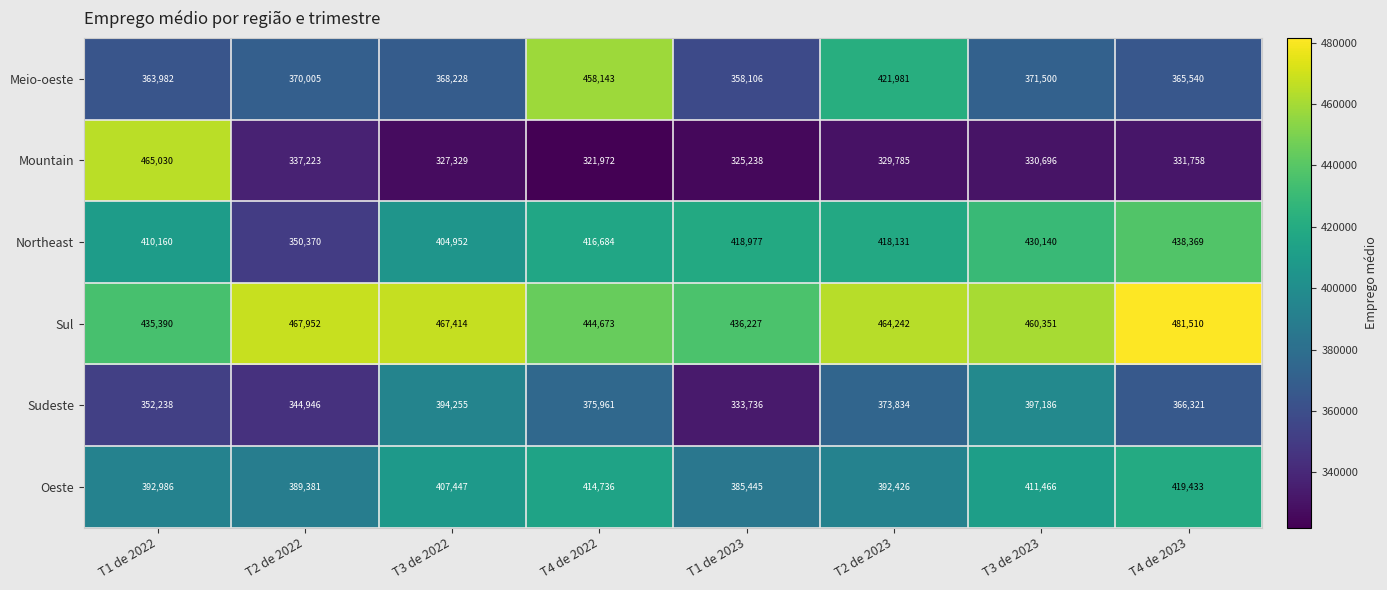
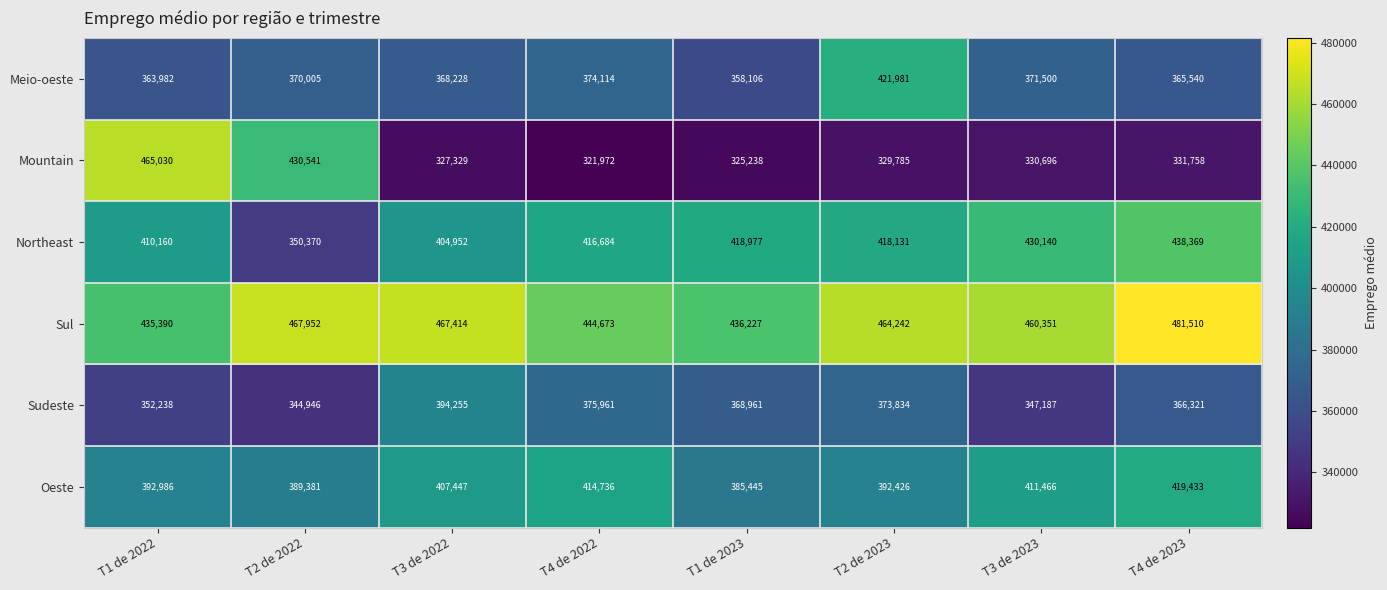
  {
    "Meio-oeste": {
      "T1 de 2022": "363,982",
      "T2 de 2022": "370,005",
      "T3 de 2022": "368,228",
-     "T4 de 2022": "458,143",
+     "T4 de 2022": "374,114",
      "T1 de 2023": "358,106",
      "T2 de 2023": "421,981",
      "T3 de 2023": "371,500",
      "T4 de 2023": "365,540"
    },
    "Mountain": {
      "T1 de 2022": "465,030",
-     "T2 de 2022": "337,223",
+     "T2 de 2022": "430,541",
      "T3 de 2022": "327,329",
      "T4 de 2022": "321,972",
      "T1 de 2023": "325,238",
      "T2 de 2023": "329,785",
      "T3 de 2023": "330,696",
      "T4 de 2023": "331,758"
    },
    "Northeast": {
      "T1 de 2022": "410,160",
      "T2 de 2022": "350,370",
      "T3 de 2022": "404,952",
      "T4 de 2022": "416,684",
      "T1 de 2023": "418,977",
      "T2 de 2023": "418,131",
      "T3 de 2023": "430,140",
      "T4 de 2023": "438,369"
    },
    "Sul": {
      "T1 de 2022": "435,390",
      "T2 de 2022": "467,952",
      "T3 de 2022": "467,414",
      "T4 de 2022": "444,673",
      "T1 de 2023": "436,227",
      "T2 de 2023": "464,242",
      "T3 de 2023": "460,351",
      "T4 de 2023": "481,510"
    },
    "Sudeste": {
      "T1 de 2022": "352,238",
      "T2 de 2022": "344,946",
      "T3 de 2022": "394,255",
      "T4 de 2022": "375,961",
-     "T1 de 2023": "333,736",
+     "T1 de 2023": "368,961",
      "T2 de 2023": "373,834",
-     "T3 de 2023": "397,186",
+     "T3 de 2023": "347,187",
      "T4 de 2023": "366,321"
    },
    "Oeste": {
      "T1 de 2022": "392,986",
      "T2 de 2022": "389,381",
      "T3 de 2022": "407,447",
      "T4 de 2022": "414,736",
      "T1 de 2023": "385,445",
      "T2 de 2023": "392,426",
      "T3 de 2023": "411,466",
      "T4 de 2023": "419,433"
    }
  }
